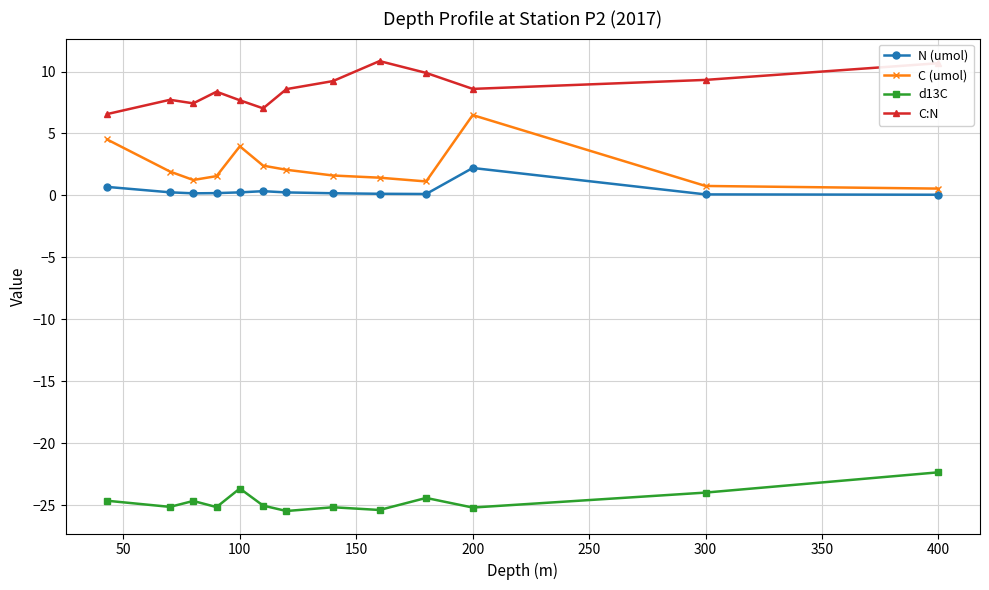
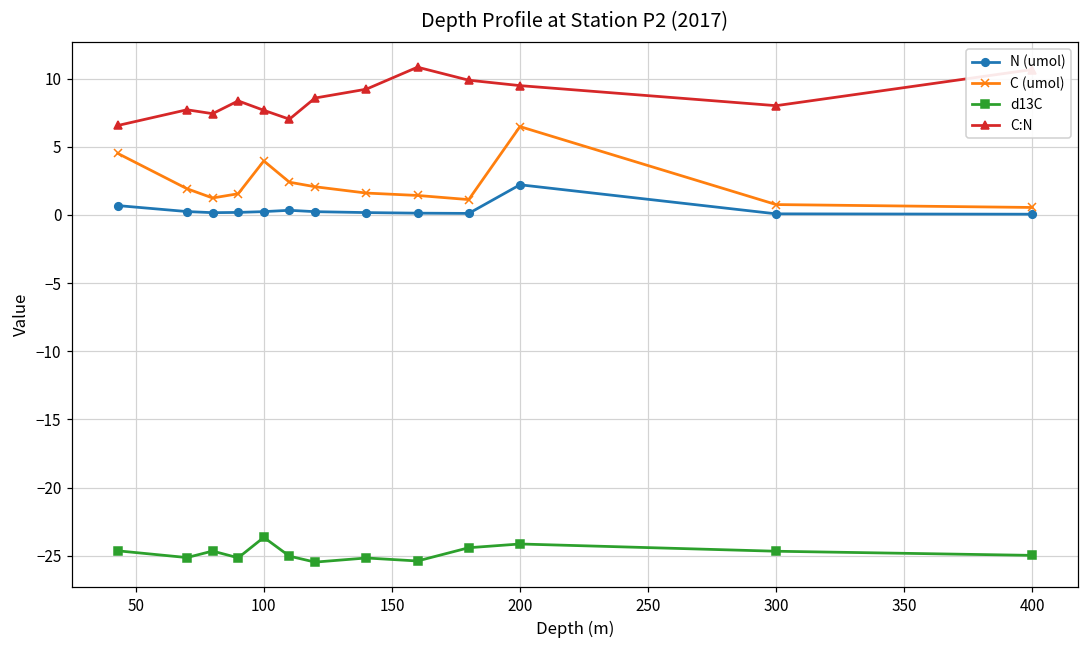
  {
    "N (umol)": {
      "100": 0.2,
      "200": 2.2,
      "300": 0.1,
      "400": 0.1
    },
    "C (umol)": {
      "100": 4.0,
      "200": 6.5,
      "300": 0.8,
      "400": 0.5
    },
    "d13C": {
      "100": -23.7,
-     "200": -25.2,
-     "300": -24.0,
-     "400": -22.3
+     "200": -24.1,
+     "300": -24.7,
+     "400": -25.0
    },
    "C:N": {
      "100": 7.7,
-     "200": 8.6,
-     "300": 9.3
+     "200": 9.5,
+     "300": 8.0
    }
  }
